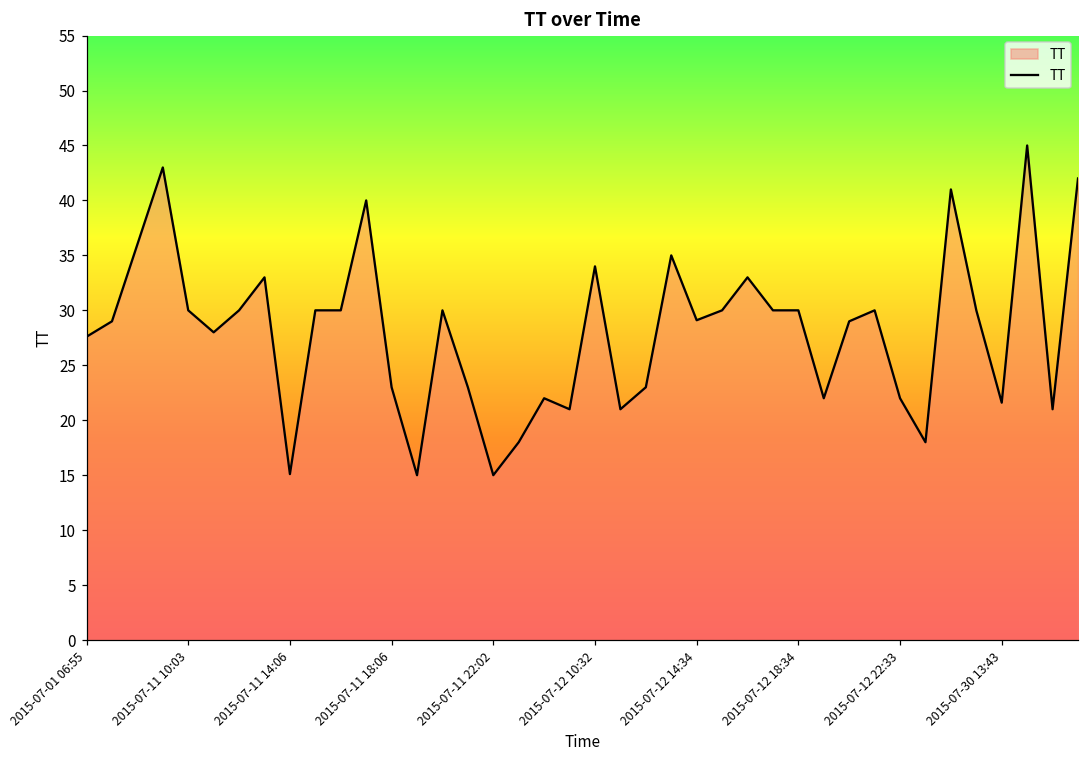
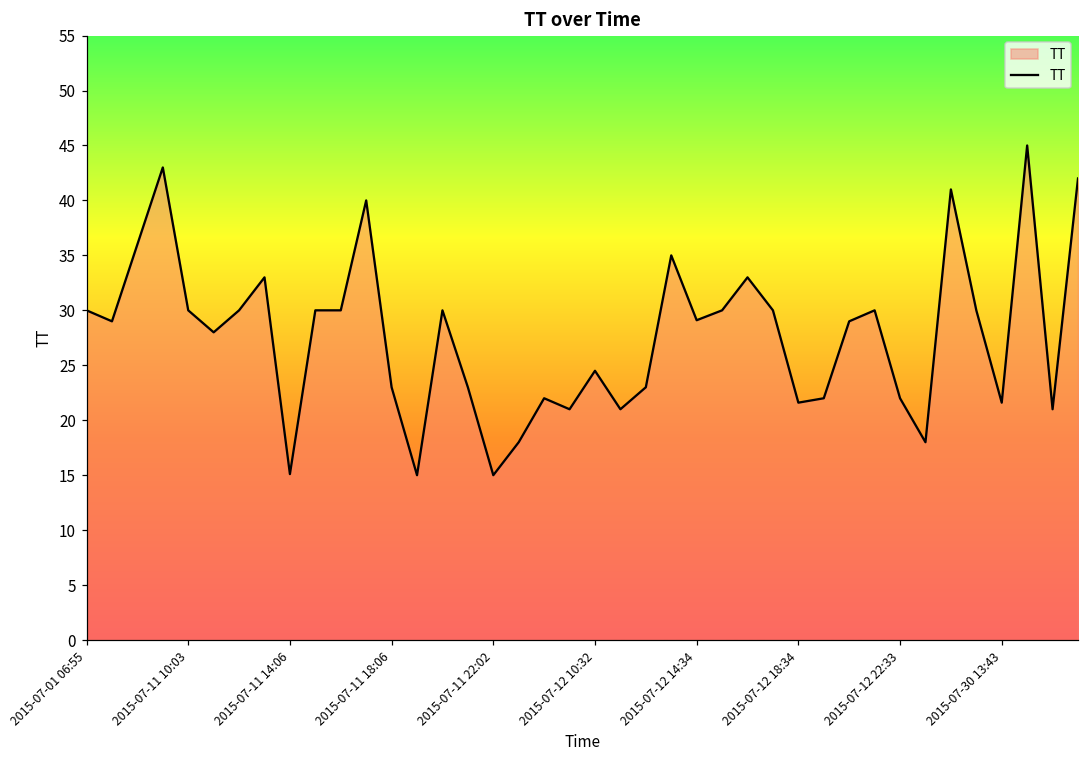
  {
-   "2015-07-01 06:55": 28,
+   "2015-07-01 06:55": 30,
    "2015-07-11 10:03": 30,
    "2015-07-11 14:06": 15,
    "2015-07-11 18:06": 23,
    "2015-07-11 22:02": 15,
-   "2015-07-12 10:32": 34,
+   "2015-07-12 10:32": 25,
    "2015-07-12 14:34": 29,
-   "2015-07-12 18:34": 30,
+   "2015-07-12 18:34": 22,
    "2015-07-12 22:33": 22,
    "2015-07-30 13:43": 22
  }
